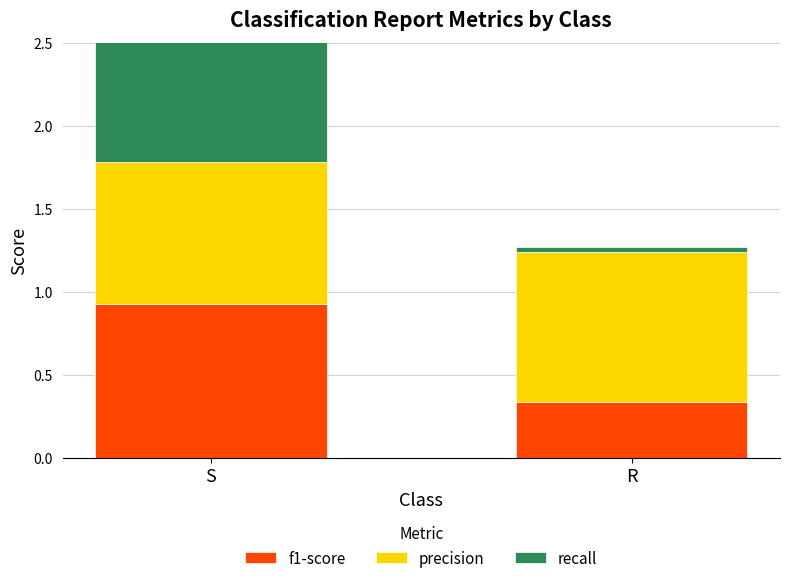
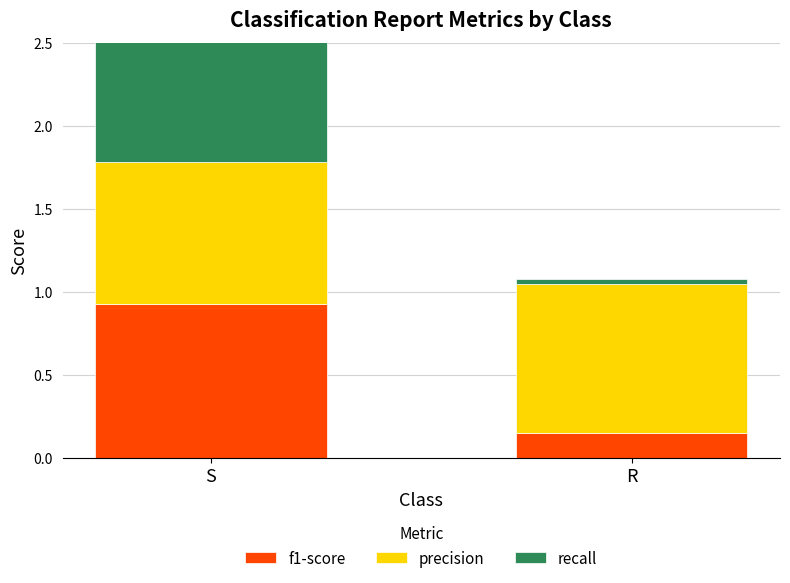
  {
    "f1-score": {
      "S": 0.92,
-     "R": 0.34
+     "R": 0.15
    },
    "precision": {
      "S": 0.86,
      "R": 0.90
    },
    "recall": {
      "R": 0.03
    }
  }
